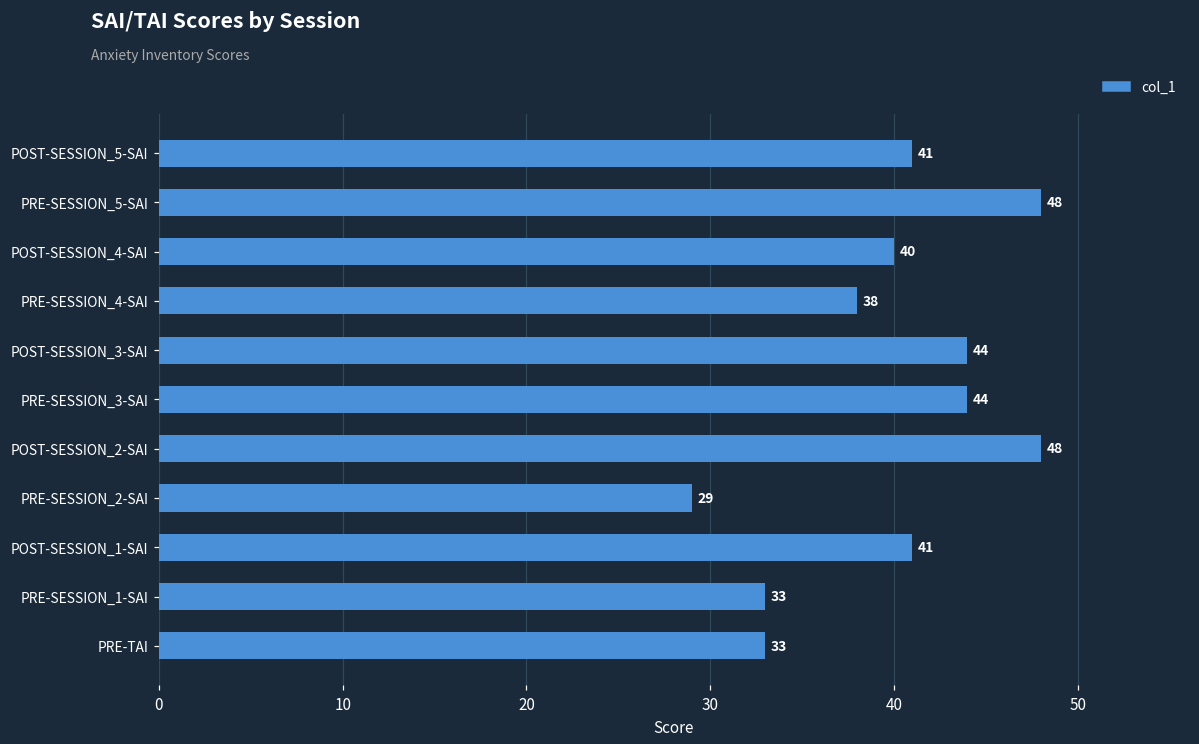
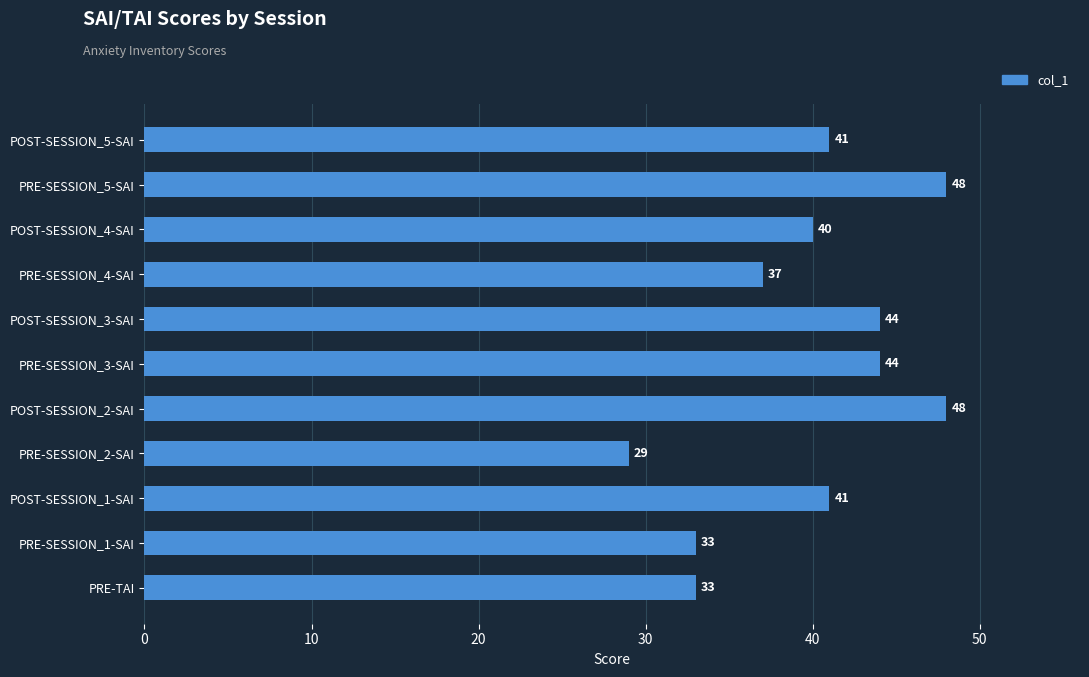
  {
    "POST-SESSION_5-SAI": 41,
    "PRE-SESSION_5-SAI": 48,
    "POST-SESSION_4-SAI": 40,
-   "PRE-SESSION_4-SAI": 38,
+   "PRE-SESSION_4-SAI": 37,
    "POST-SESSION_3-SAI": 44,
    "PRE-SESSION_3-SAI": 44,
    "POST-SESSION_2-SAI": 48,
    "PRE-SESSION_2-SAI": 29,
    "POST-SESSION_1-SAI": 41,
    "PRE-SESSION_1-SAI": 33,
    "PRE-TAI": 33
  }
